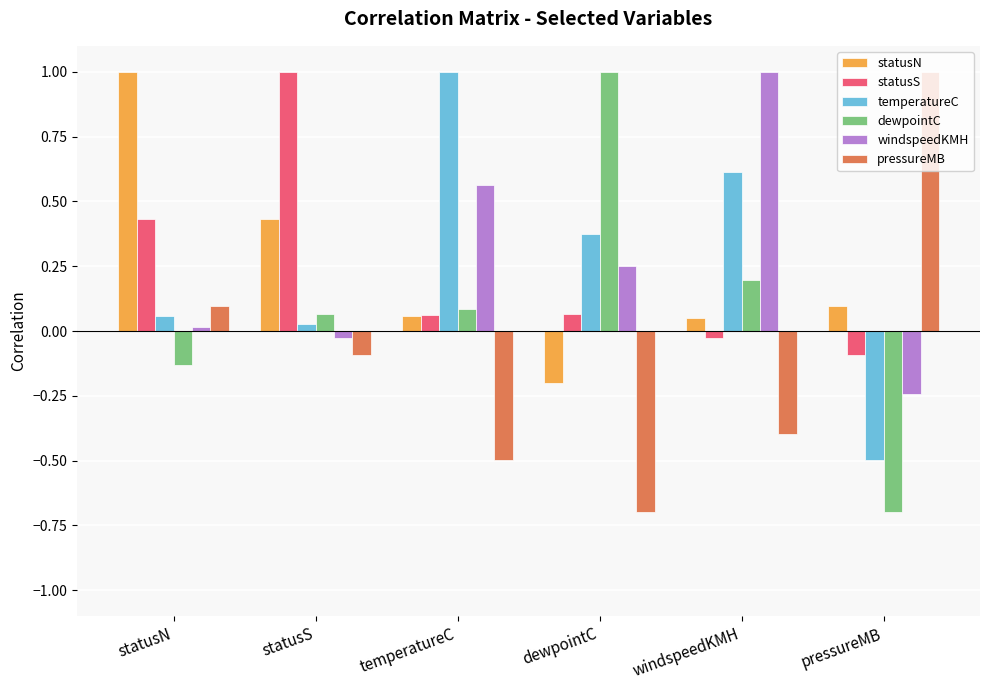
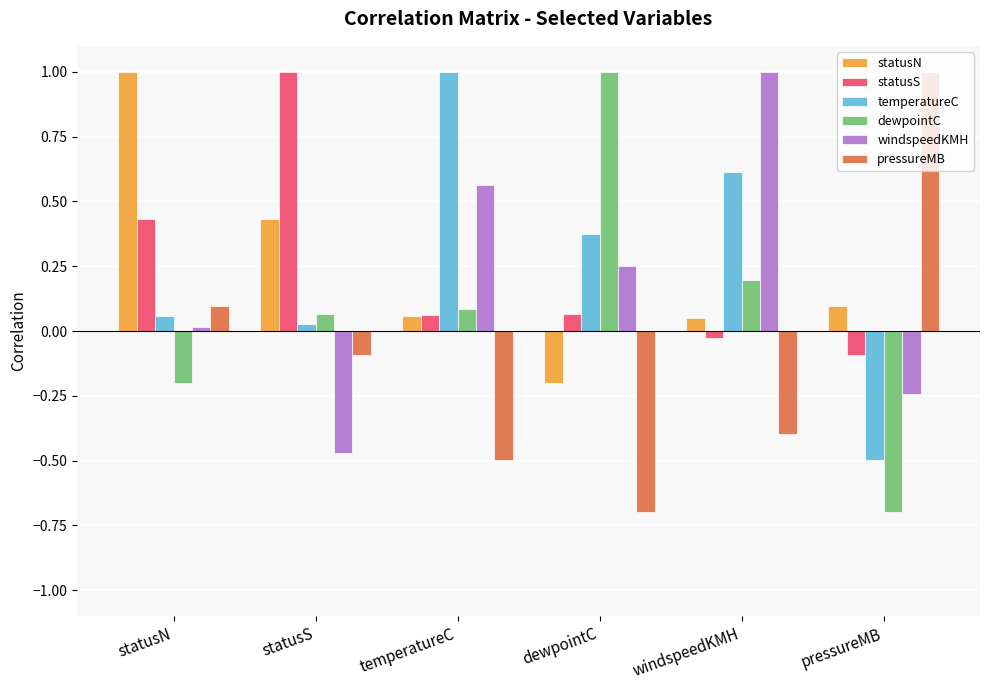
  {
    "temperatureC": {
      "statusN": 0.06,
      "statusS": 0.03,
      "temperatureC": 1.00,
      "dewpointC": 0.37,
      "windspeedKMH": 0.61,
      "pressureMB": -0.50
    },
    "dewpointC": {
-     "statusN": -0.13,
+     "statusN": -0.20,
      "statusS": 0.07,
      "temperatureC": 0.08,
      "dewpointC": 1.00,
      "windspeedKMH": 0.20,
      "pressureMB": -0.70
    },
    "windspeedKMH": {
      "statusN": 0.02,
-     "statusS": -0.03,
+     "statusS": -0.47,
      "temperatureC": 0.56,
      "dewpointC": 0.25,
      "windspeedKMH": 1.00,
      "pressureMB": -0.24
    }
  }
